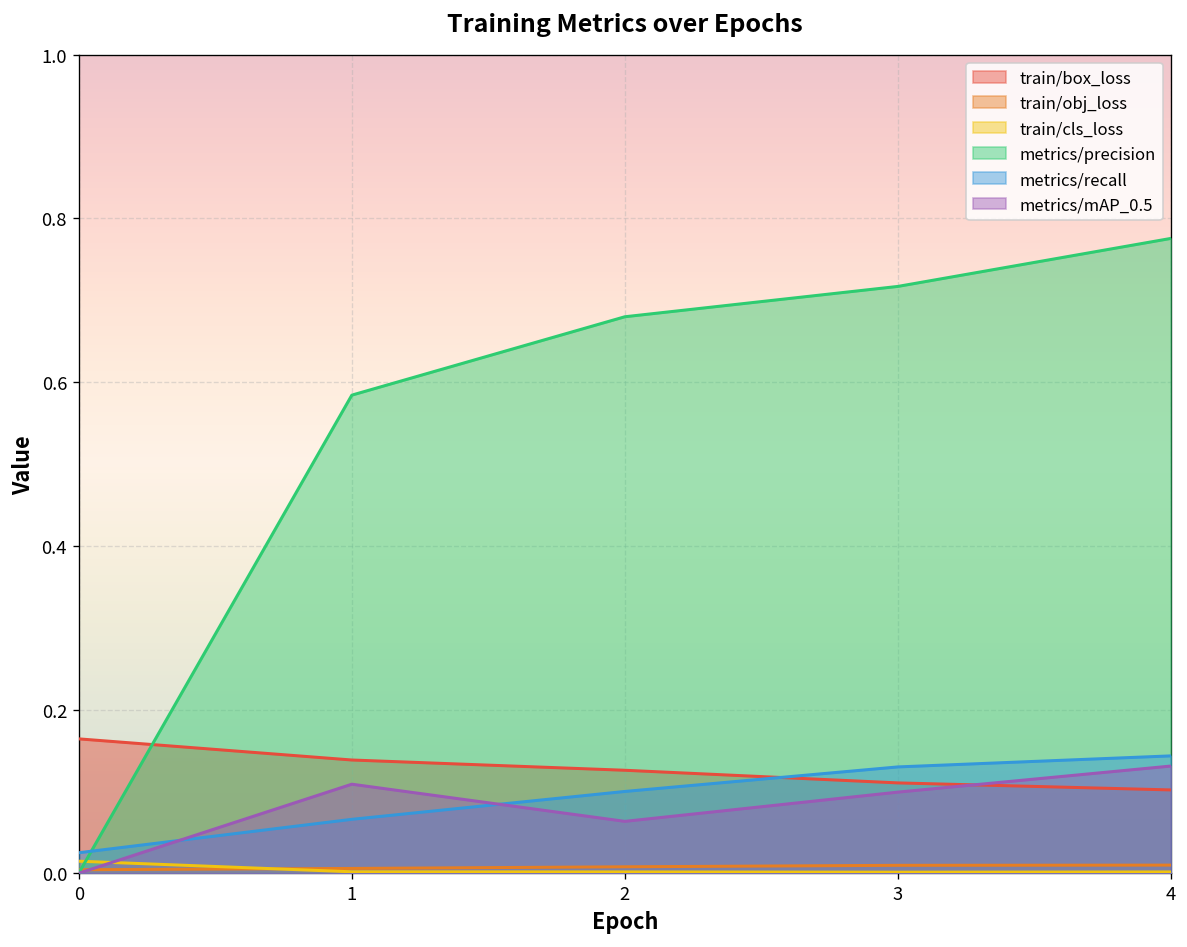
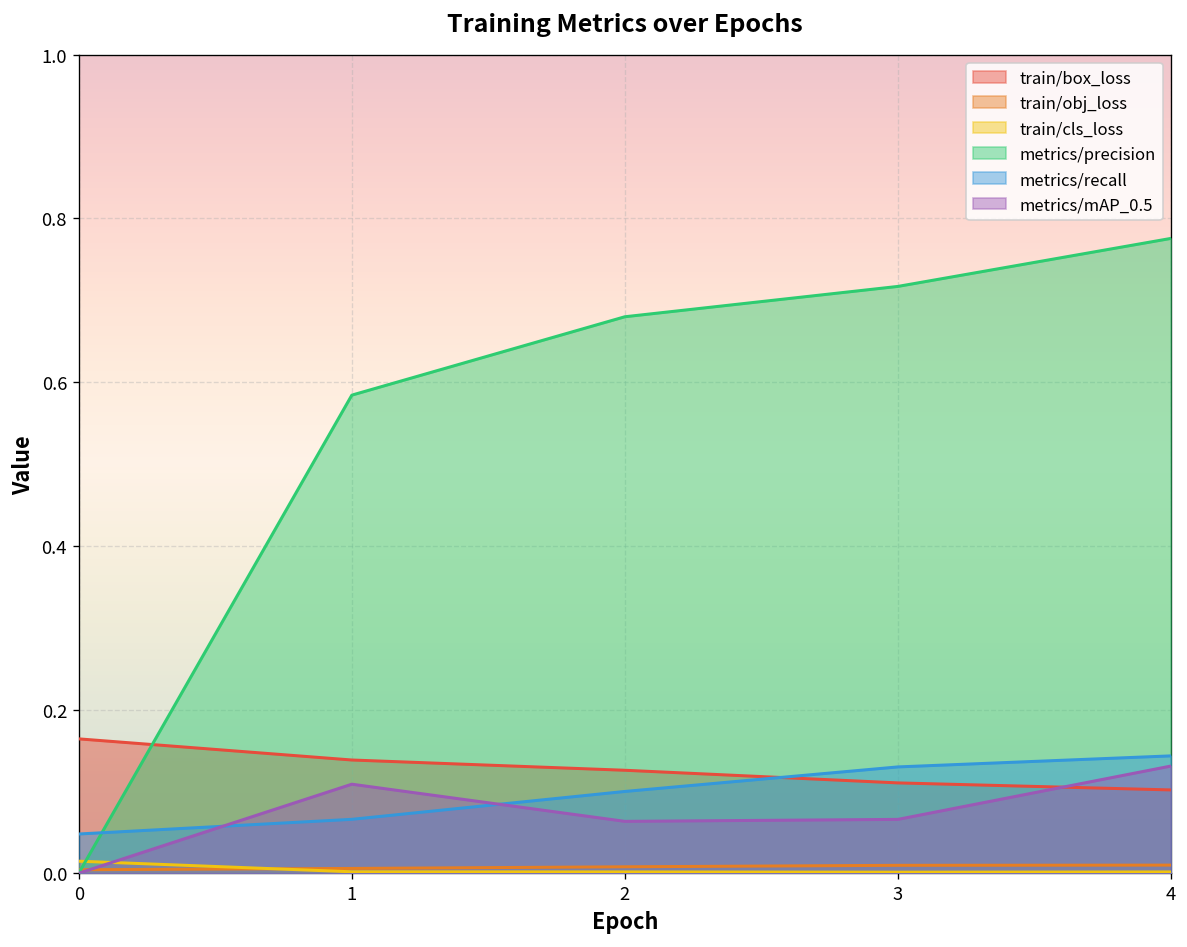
  {
    "metrics/precision": {
      "1": 0.58,
      "2": 0.68,
      "3": 0.72,
      "4": 0.78
    },
    "metrics/recall": {
-     "0": 0.03,
+     "0": 0.05,
      "1": 0.07,
      "2": 0.10,
      "3": 0.13,
      "4": 0.14
    },
    "metrics/mAP_0.5": {
      "1": 0.11,
      "2": 0.06,
-     "3": 0.10,
+     "3": 0.07,
      "4": 0.13
    }
  }
